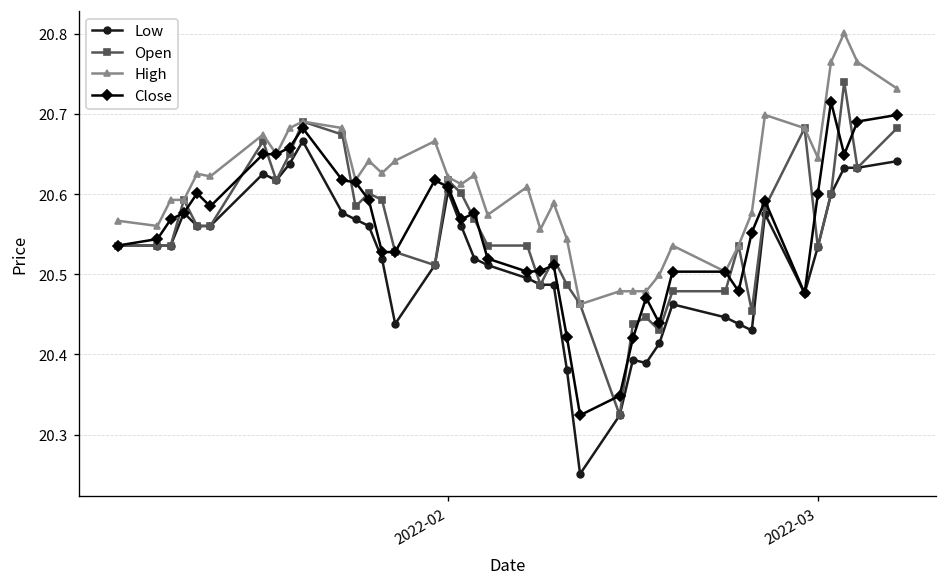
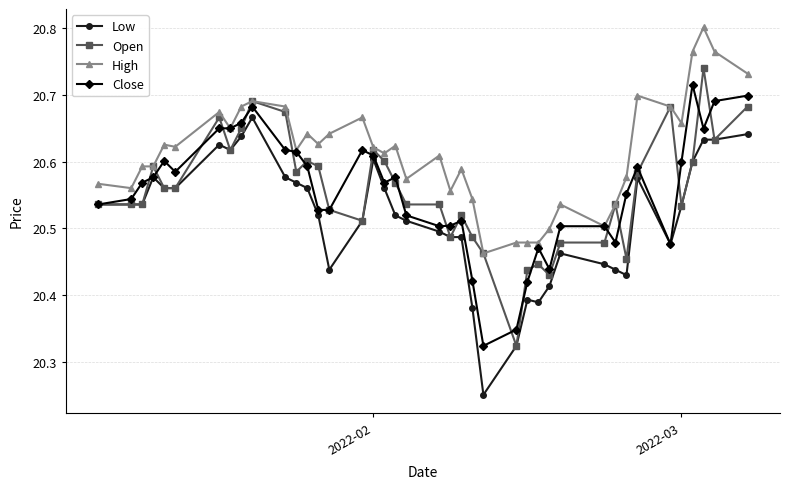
  {
    "Open": {
      "2022-02": 20.62
    },
    "High": {
      "2022-02": 20.62,
-     "2022-03": 20.65
+     "2022-03": 20.66
    }
  }
